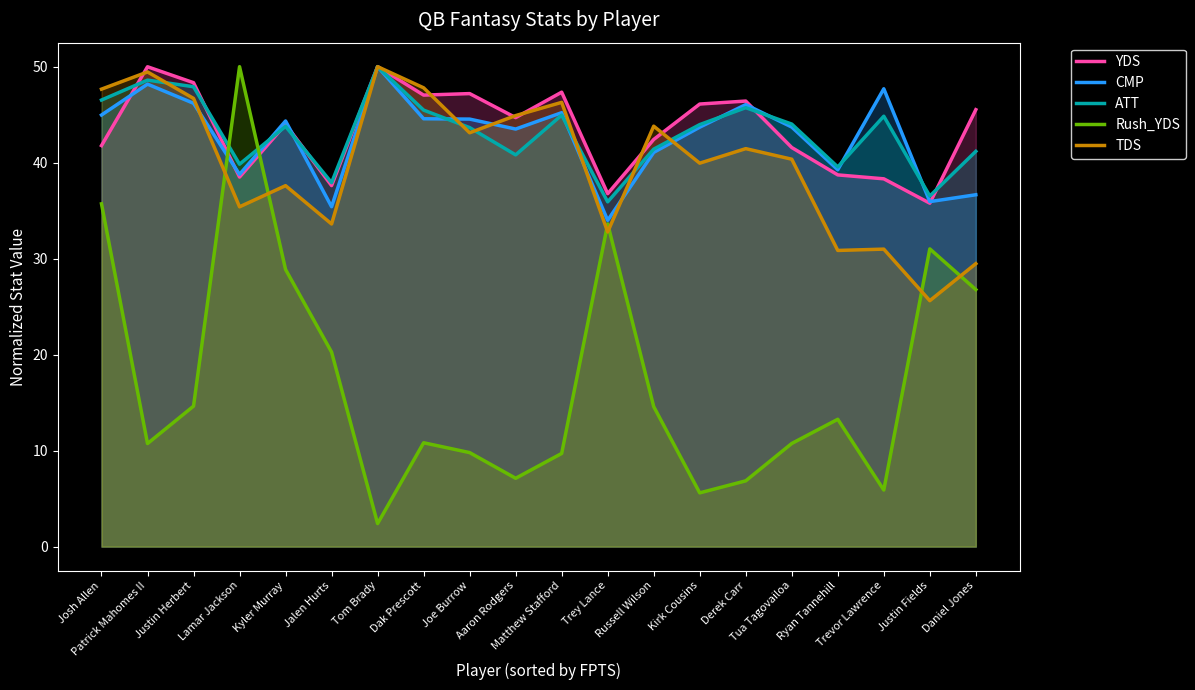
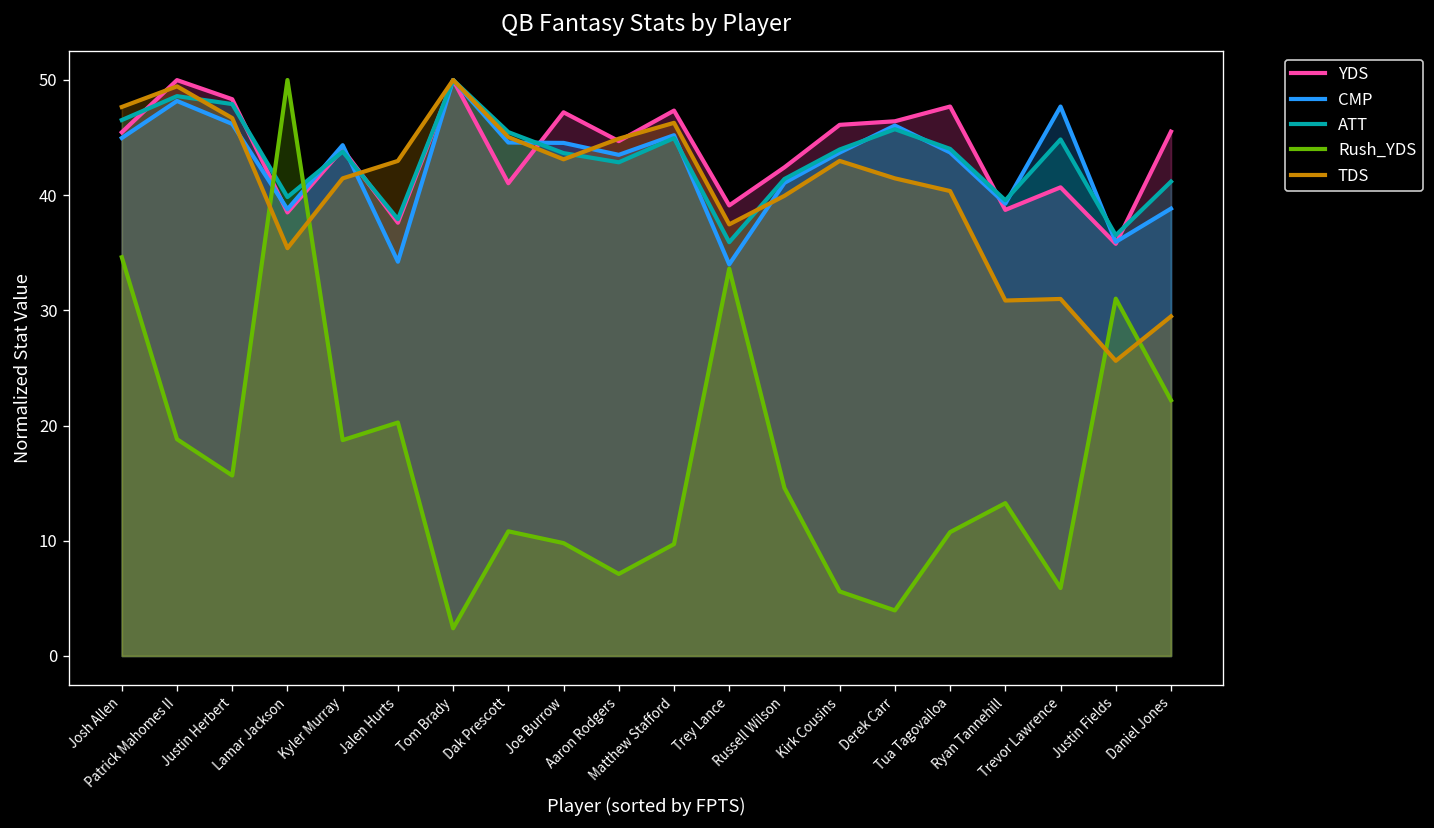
  {
    "YDS": {
-     "Josh Allen": 42,
+     "Josh Allen": 45,
      "Patrick Mahomes II": 50,
      "Justin Herbert": 48,
      "Lamar Jackson": 38,
      "Jalen Hurts": 38,
-     "Dak Prescott": 47,
+     "Dak Prescott": 41,
      "Joe Burrow": 47,
      "Matthew Stafford": 47,
-     "Trey Lance": 37,
+     "Trey Lance": 39,
      "Russell Wilson": 42,
      "Kirk Cousins": 46,
      "Derek Carr": 46,
-     "Tua Tagovailoa": 42,
+     "Tua Tagovailoa": 48,
      "Ryan Tannehill": 39,
-     "Trevor Lawrence": 38,
+     "Trevor Lawrence": 41,
      "Daniel Jones": 46
    },
    "CMP": {
      "Josh Allen": 45,
      "Patrick Mahomes II": 48,
      "Justin Herbert": 46,
      "Lamar Jackson": 39,
      "Kyler Murray": 44,
-     "Jalen Hurts": 35,
+     "Jalen Hurts": 34,
      "Dak Prescott": 45,
      "Joe Burrow": 45,
      "Aaron Rodgers": 44,
      "Trey Lance": 34,
      "Russell Wilson": 41,
      "Kirk Cousins": 44,
      "Derek Carr": 46,
      "Tua Tagovailoa": 44,
      "Ryan Tannehill": 39,
      "Trevor Lawrence": 48,
-     "Daniel Jones": 37
+     "Daniel Jones": 39
    },
    "ATT": {
      "Josh Allen": 47,
      "Patrick Mahomes II": 49,
      "Justin Herbert": 48,
      "Lamar Jackson": 40,
      "Jalen Hurts": 38,
      "Dak Prescott": 45,
      "Joe Burrow": 44,
-     "Aaron Rodgers": 41,
+     "Aaron Rodgers": 43,
      "Trey Lance": 36,
      "Russell Wilson": 41,
      "Kirk Cousins": 44,
      "Derek Carr": 46,
      "Tua Tagovailoa": 44,
      "Ryan Tannehill": 40,
      "Trevor Lawrence": 45,
      "Justin Fields": 37,
      "Daniel Jones": 41
    },
    "Rush_YDS": {
-     "Josh Allen": 36,
-     "Patrick Mahomes II": 11,
-     "Justin Herbert": 15,
+     "Josh Allen": 35,
+     "Patrick Mahomes II": 19,
+     "Justin Herbert": 16,
      "Lamar Jackson": 50,
-     "Kyler Murray": 29,
+     "Kyler Murray": 19,
      "Jalen Hurts": 20,
      "Tom Brady": 2,
      "Dak Prescott": 11,
      "Joe Burrow": 10,
      "Aaron Rodgers": 7,
      "Matthew Stafford": 10,
      "Trey Lance": 34,
      "Russell Wilson": 15,
      "Kirk Cousins": 6,
-     "Derek Carr": 7,
+     "Derek Carr": 4,
      "Tua Tagovailoa": 11,
      "Ryan Tannehill": 13,
      "Trevor Lawrence": 6,
      "Justin Fields": 31,
-     "Daniel Jones": 27
+     "Daniel Jones": 22
    },
    "TDS": {
      "Josh Allen": 48,
      "Patrick Mahomes II": 49,
      "Justin Herbert": 47,
      "Lamar Jackson": 35,
-     "Kyler Murray": 38,
-     "Jalen Hurts": 34,
-     "Dak Prescott": 48,
+     "Kyler Murray": 41,
+     "Jalen Hurts": 43,
+     "Dak Prescott": 45,
      "Joe Burrow": 43,
      "Matthew Stafford": 46,
-     "Trey Lance": 33,
-     "Russell Wilson": 44,
-     "Kirk Cousins": 40,
+     "Trey Lance": 37,
+     "Russell Wilson": 40,
+     "Kirk Cousins": 43,
      "Derek Carr": 41,
      "Tua Tagovailoa": 40,
      "Ryan Tannehill": 31,
      "Trevor Lawrence": 31,
      "Justin Fields": 26,
      "Daniel Jones": 29
    }
  }
